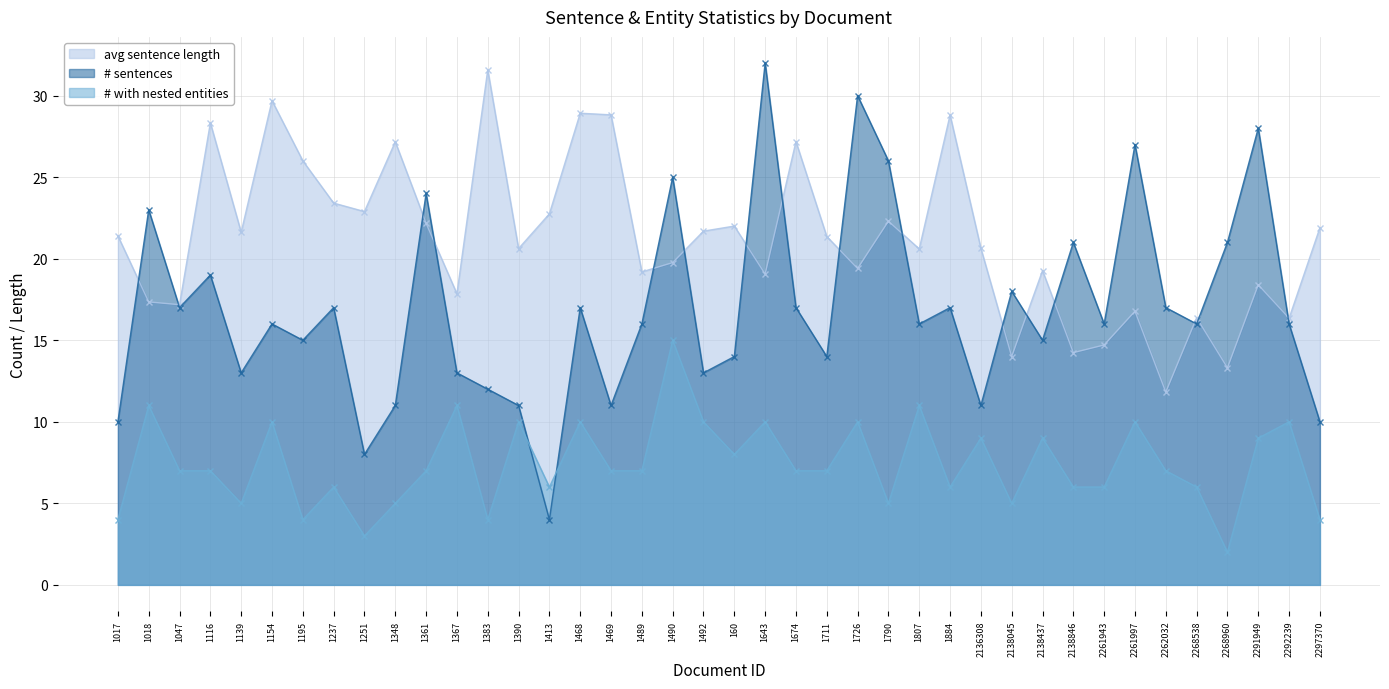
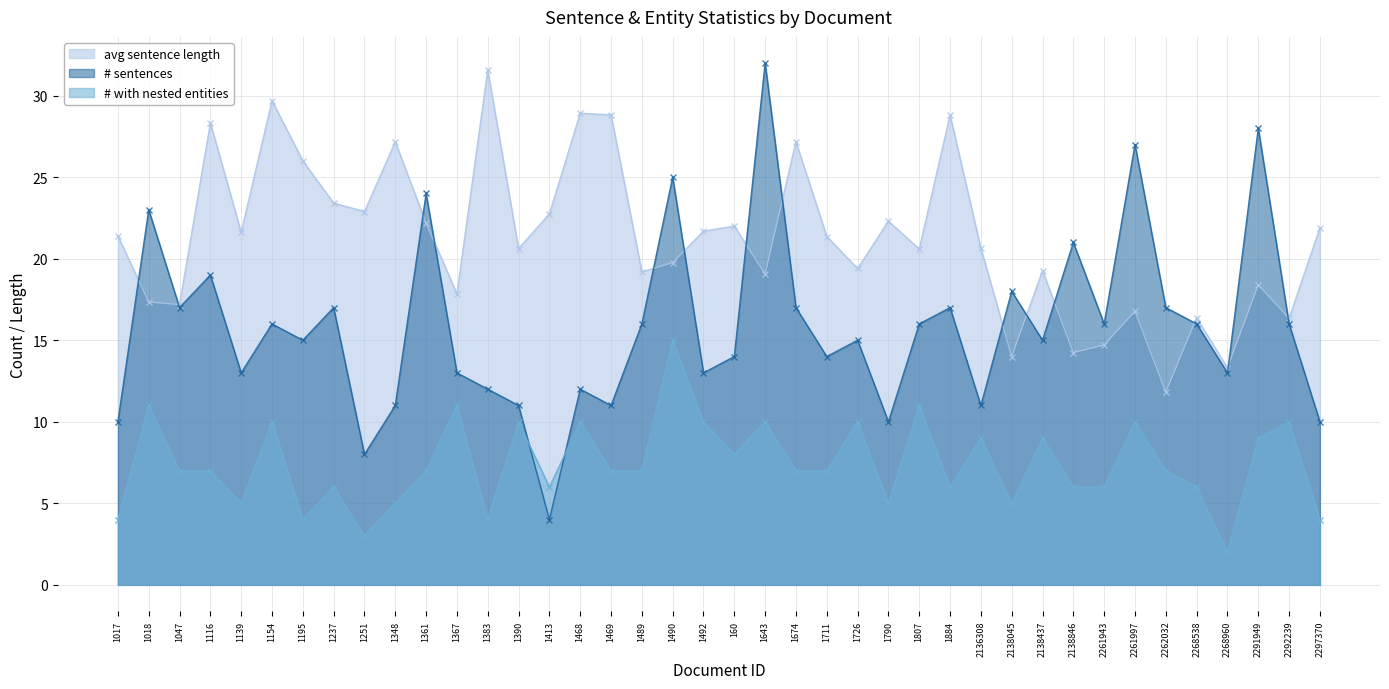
  {
    "# sentences": {
      "1017": 10,
      "1018": 23,
      "1047": 17,
      "1116": 19,
      "1139": 13,
      "1154": 16,
      "1195": 15,
      "1237": 17,
      "1251": 8,
      "1348": 11,
      "1361": 24,
      "1367": 13,
      "1383": 12,
      "1390": 11,
      "1413": 4,
-     "1468": 17,
+     "1468": 12,
      "1469": 11,
      "1489": 16,
      "1490": 25,
      "1492": 13,
      "160": 14,
      "1643": 32,
      "1674": 17,
      "1711": 14,
-     "1726": 30,
-     "1790": 26,
+     "1726": 15,
+     "1790": 10,
      "1807": 16,
      "1884": 17,
      "2136308": 11,
      "2138045": 18,
      "2138437": 15,
      "2138846": 21,
      "2261943": 16,
      "2261997": 27,
      "2262032": 17,
      "2268538": 16,
-     "2268960": 21,
+     "2268960": 13,
      "2291949": 28,
      "2292239": 16,
      "2297370": 10
    }
  }
